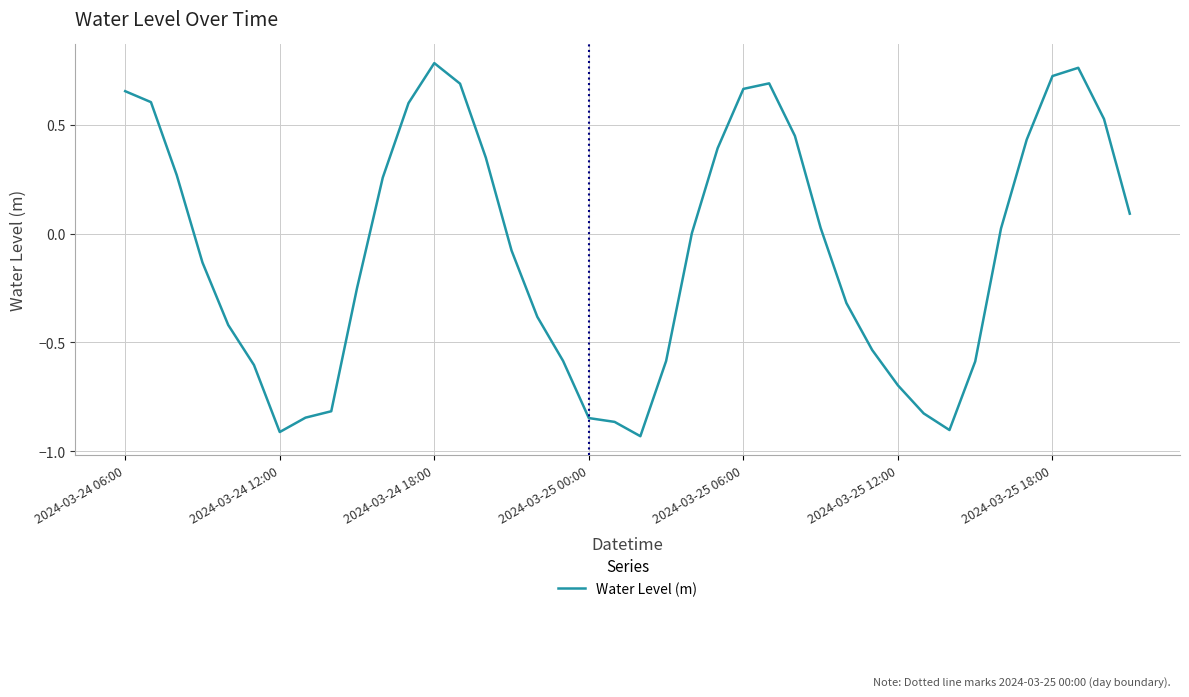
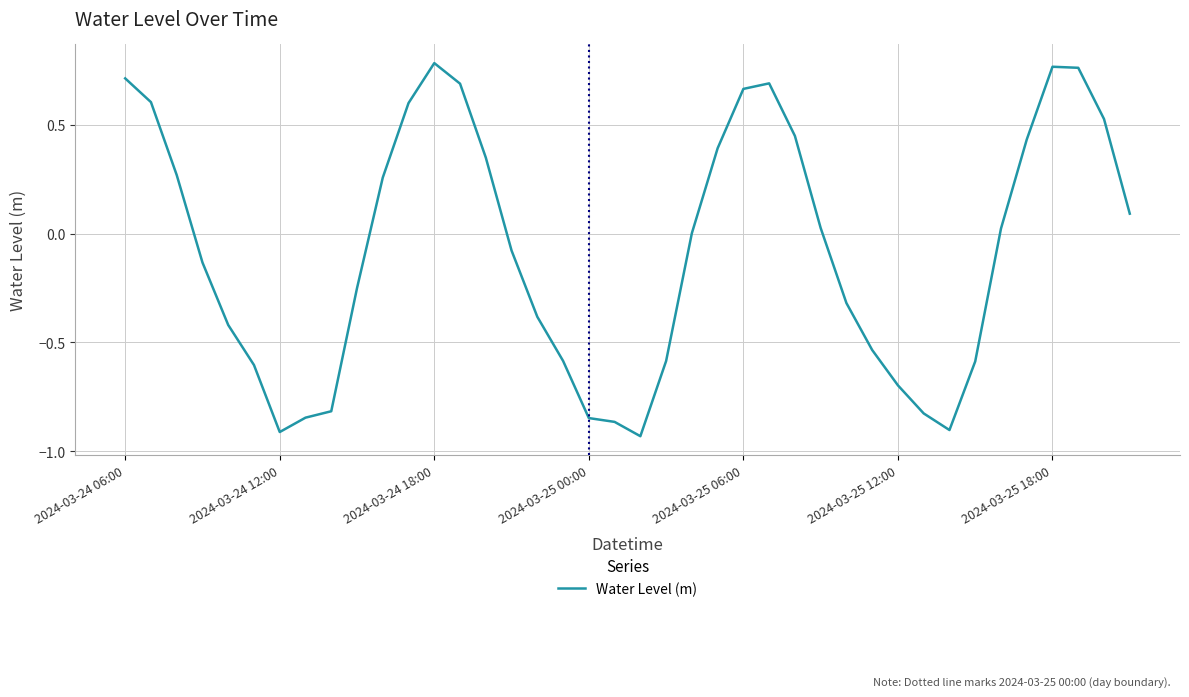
  {
-   "2024-03-24 06:00": 0.65,
+   "2024-03-24 06:00": 0.71,
    "2024-03-24 12:00": -0.91,
    "2024-03-24 18:00": 0.78,
    "2024-03-25 00:00": -0.85,
    "2024-03-25 06:00": 0.67,
    "2024-03-25 12:00": -0.70,
-   "2024-03-25 18:00": 0.72
+   "2024-03-25 18:00": 0.77
  }
